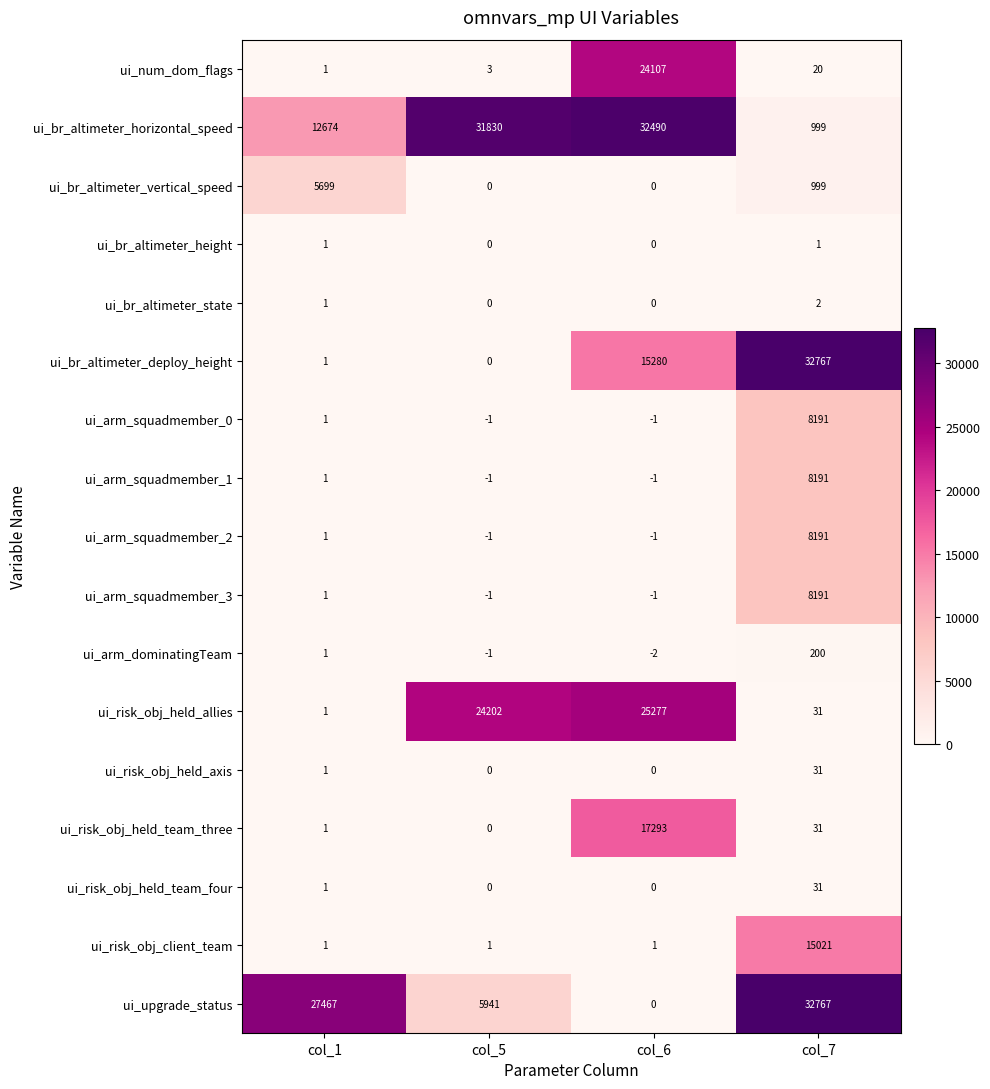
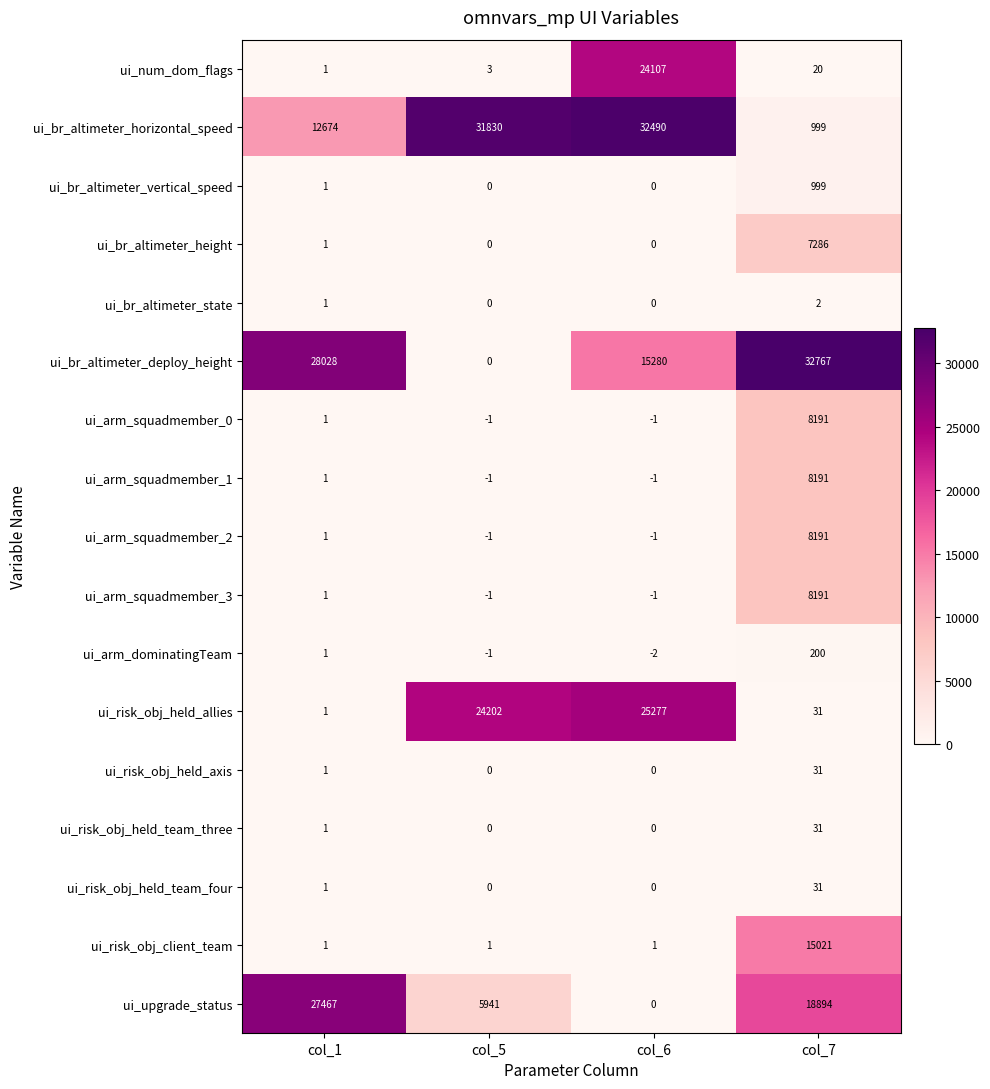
  {
    "ui_num_dom_flags": {
      "col_1": 1,
      "col_5": 3,
      "col_6": 24107,
      "col_7": 20
    },
    "ui_br_altimeter_horizontal_speed": {
      "col_1": 12674,
      "col_5": 31830,
      "col_6": 32490,
      "col_7": 999
    },
    "ui_br_altimeter_vertical_speed": {
-     "col_1": 5699,
+     "col_1": 1,
      "col_5": 0,
      "col_6": 0,
      "col_7": 999
    },
    "ui_br_altimeter_height": {
      "col_1": 1,
      "col_5": 0,
      "col_6": 0,
-     "col_7": 1
+     "col_7": 7286
    },
    "ui_br_altimeter_state": {
      "col_1": 1,
      "col_5": 0,
      "col_6": 0,
      "col_7": 2
    },
    "ui_br_altimeter_deploy_height": {
-     "col_1": 1,
+     "col_1": 28028,
      "col_5": 0,
      "col_6": 15280,
      "col_7": 32767
    },
    "ui_arm_squadmember_0": {
      "col_1": 1,
      "col_5": -1,
      "col_6": -1,
      "col_7": 8191
    },
    "ui_arm_squadmember_1": {
      "col_1": 1,
      "col_5": -1,
      "col_6": -1,
      "col_7": 8191
    },
    "ui_arm_squadmember_2": {
      "col_1": 1,
      "col_5": -1,
      "col_6": -1,
      "col_7": 8191
    },
    "ui_arm_squadmember_3": {
      "col_1": 1,
      "col_5": -1,
      "col_6": -1,
      "col_7": 8191
    },
    "ui_arm_dominatingTeam": {
      "col_1": 1,
      "col_5": -1,
      "col_6": -2,
      "col_7": 200
    },
    "ui_risk_obj_held_allies": {
      "col_1": 1,
      "col_5": 24202,
      "col_6": 25277,
      "col_7": 31
    },
    "ui_risk_obj_held_axis": {
      "col_1": 1,
      "col_5": 0,
      "col_6": 0,
      "col_7": 31
    },
    "ui_risk_obj_held_team_three": {
      "col_1": 1,
      "col_5": 0,
-     "col_6": 17293,
+     "col_6": 0,
      "col_7": 31
    },
    "ui_risk_obj_held_team_four": {
      "col_1": 1,
      "col_5": 0,
      "col_6": 0,
      "col_7": 31
    },
    "ui_risk_obj_client_team": {
      "col_1": 1,
      "col_5": 1,
      "col_6": 1,
      "col_7": 15021
    },
    "ui_upgrade_status": {
      "col_1": 27467,
      "col_5": 5941,
      "col_6": 0,
-     "col_7": 32767
+     "col_7": 18894
    }
  }
